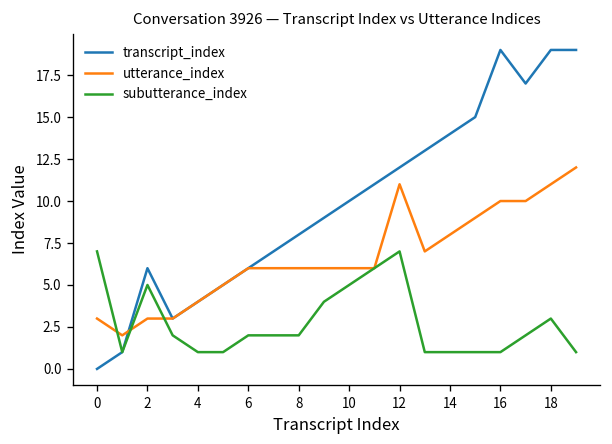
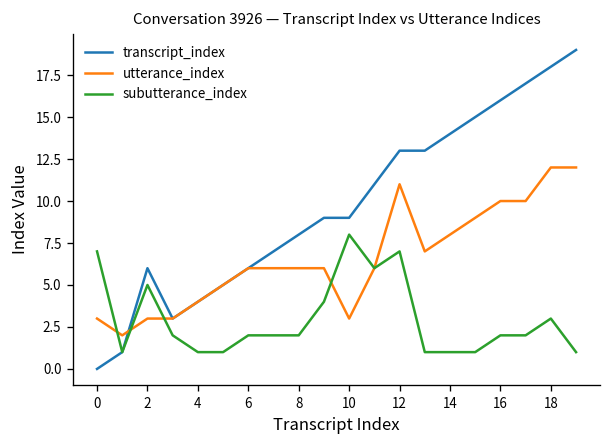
  {
    "transcript_index": {
      "0": 0,
      "2": 6,
      "8": 8,
-     "10": 10,
-     "12": 12,
+     "10": 9,
+     "12": 13,
      "14": 14,
-     "16": 19,
-     "18": 19
+     "16": 16,
+     "18": 18
    },
    "utterance_index": {
      "0": 3,
      "2": 3,
      "8": 6,
-     "10": 6,
+     "10": 3,
      "12": 11,
      "14": 8,
      "16": 10,
-     "18": 11
+     "18": 12
    },
    "subutterance_index": {
      "0": 7,
      "2": 5,
      "4": 1,
      "6": 2,
      "8": 2,
-     "10": 5,
+     "10": 8,
      "12": 7,
      "14": 1,
-     "16": 1,
+     "16": 2,
      "18": 3
    }
  }
